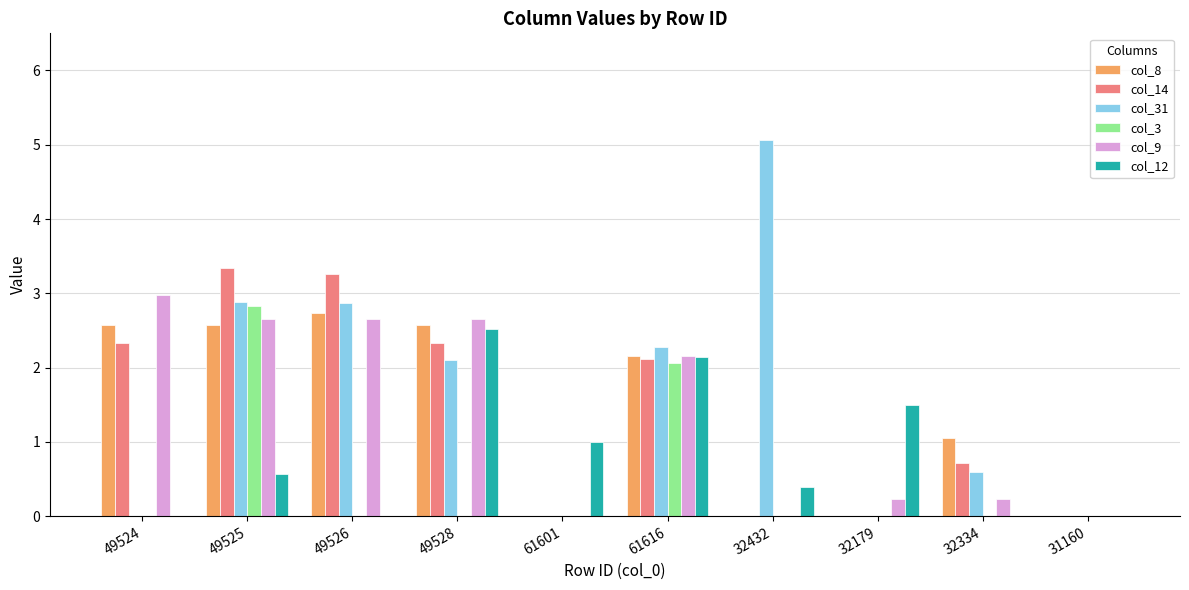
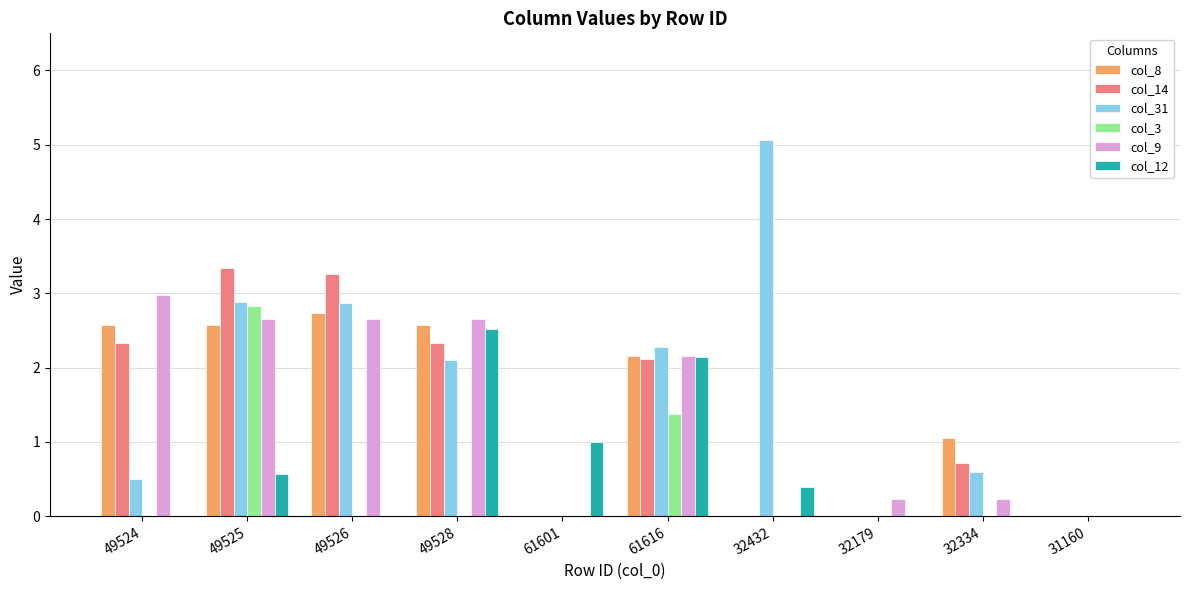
  {
    "col_31": {
-     "49524": 0.0,
+     "49524": 0.5,
      "49525": 2.9,
      "49526": 2.9,
      "49528": 2.1,
      "61601": 0.0,
      "61616": 2.3,
      "32432": 5.1,
      "32179": 0.0,
      "32334": 0.6,
      "31160": 0.0
    },
    "col_3": {
      "49524": 0.0,
      "49525": 2.8,
      "49526": 0.0,
      "49528": 0.0,
      "61601": 0.0,
-     "61616": 2.1,
+     "61616": 1.4,
      "32432": 0.0,
      "32179": 0.0,
      "32334": 0.0,
      "31160": 0.0
    },
    "col_9": {
      "49524": 3.0,
      "49525": 2.7,
      "49526": 2.7,
      "49528": 2.7,
      "61601": 0.0,
      "61616": 2.2,
      "32432": 0.0,
      "32179": 0.2,
      "32334": 0.2,
      "31160": 0.0
    },
    "col_12": {
      "49524": 0.0,
      "49525": 0.6,
      "49526": 0.0,
      "49528": 2.5,
      "61601": 1.0,
      "61616": 2.1,
      "32432": 0.4,
-     "32179": 1.5,
+     "32179": 0.0,
      "32334": 0.0,
      "31160": 0.0
    }
  }
